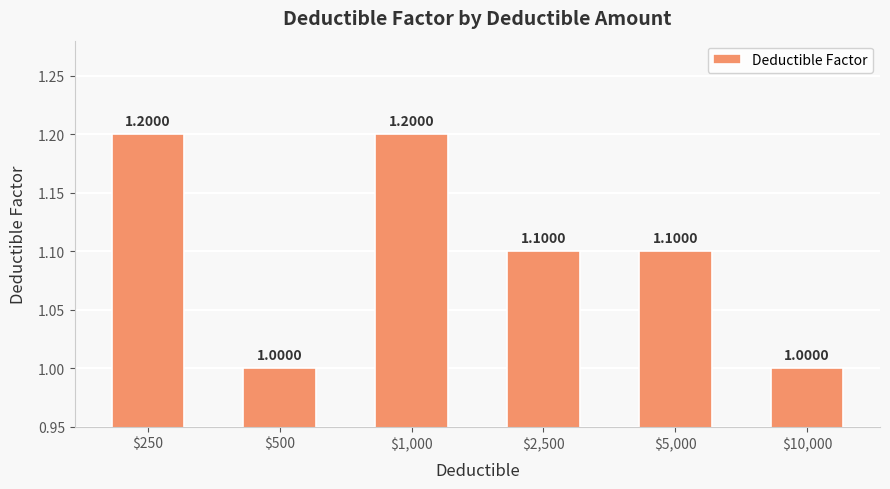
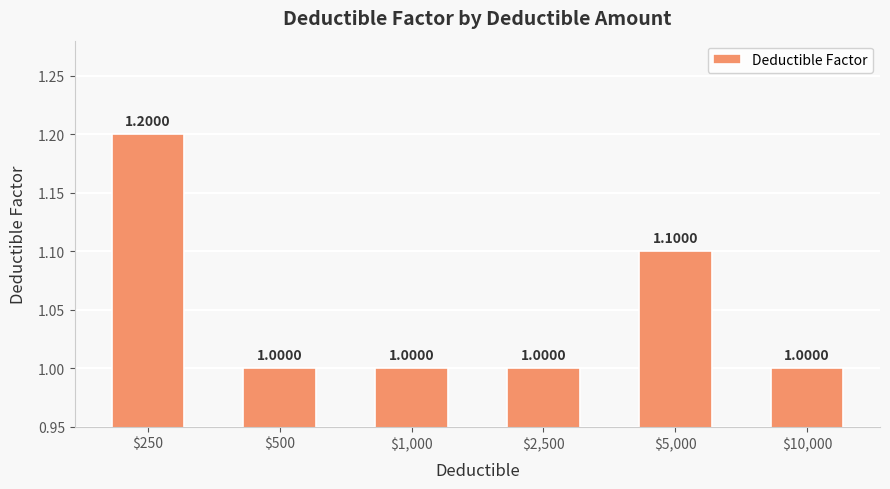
  {
    "$250": 1.2000,
    "$500": 1.0000,
-   "$1,000": 1.2000,
-   "$2,500": 1.1000,
+   "$1,000": 1.0000,
+   "$2,500": 1.0000,
    "$5,000": 1.1000,
    "$10,000": 1.0000
  }
